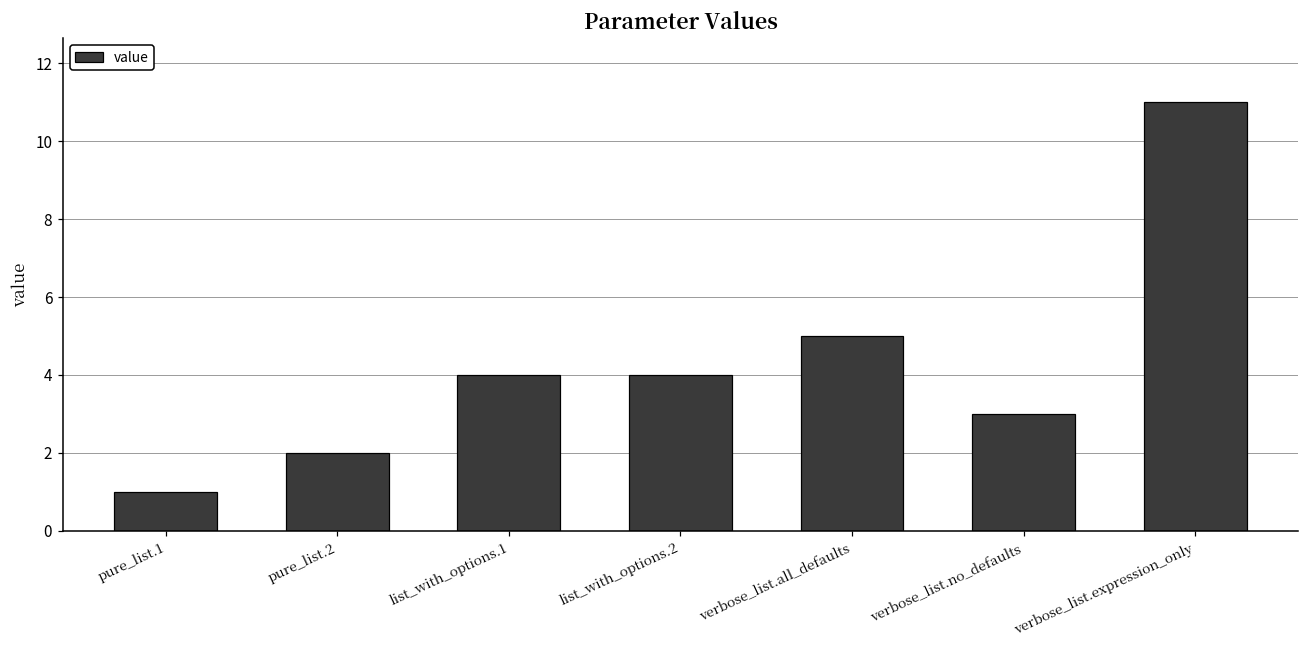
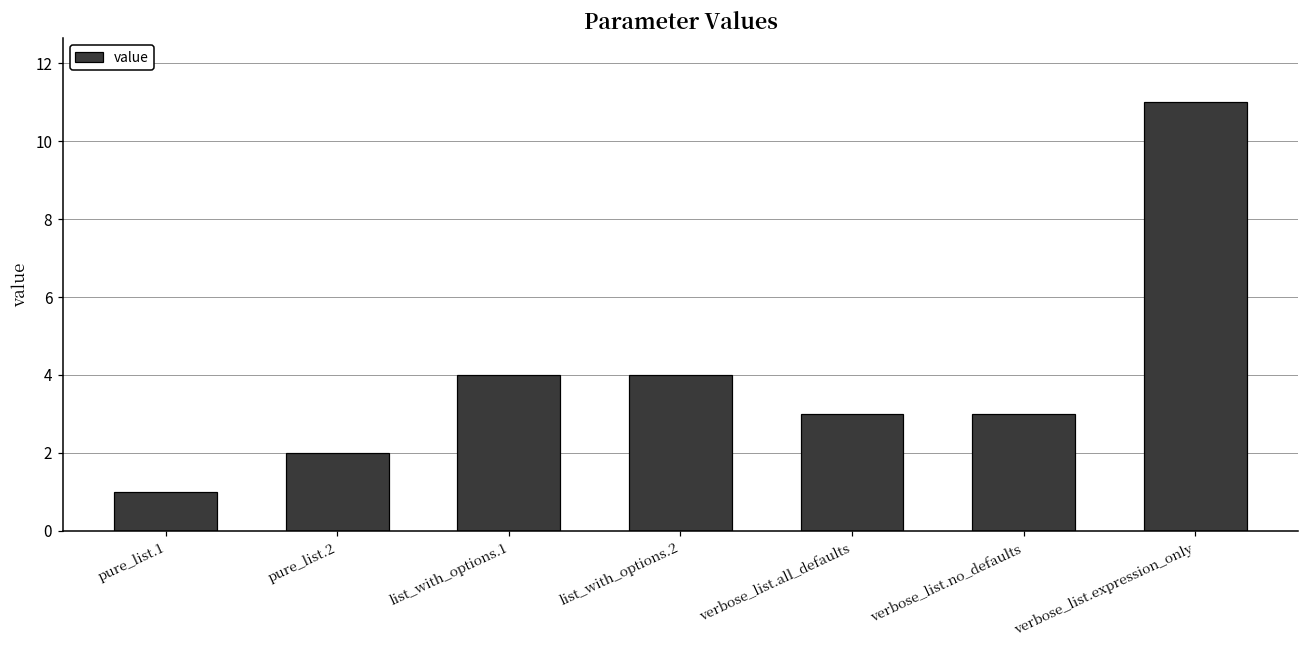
  {
    "pure_list.1": 1,
    "pure_list.2": 2,
    "list_with_options.1": 4,
    "list_with_options.2": 4,
-   "verbose_list.all_defaults": 5,
+   "verbose_list.all_defaults": 3,
    "verbose_list.no_defaults": 3,
    "verbose_list.expression_only": 11
  }
